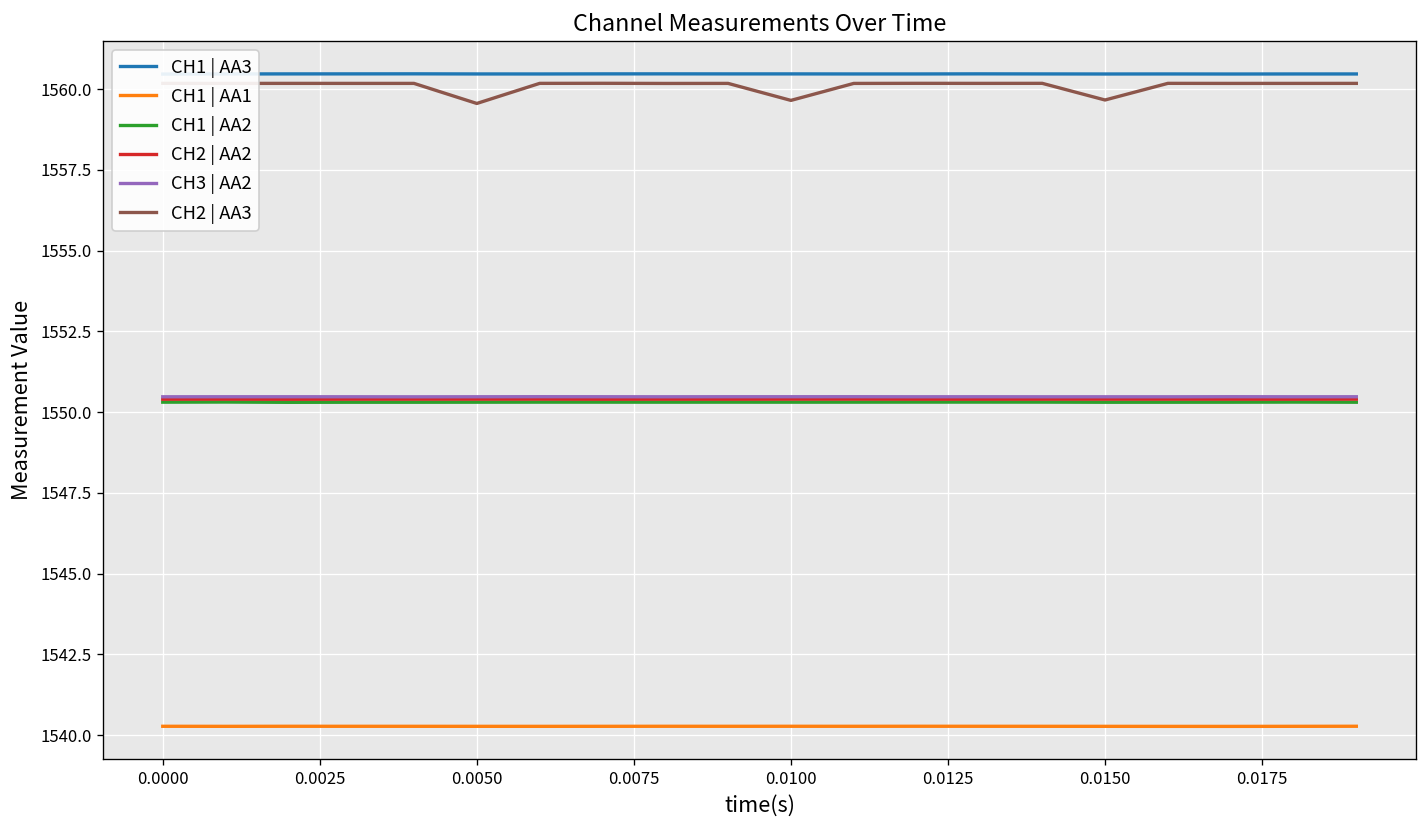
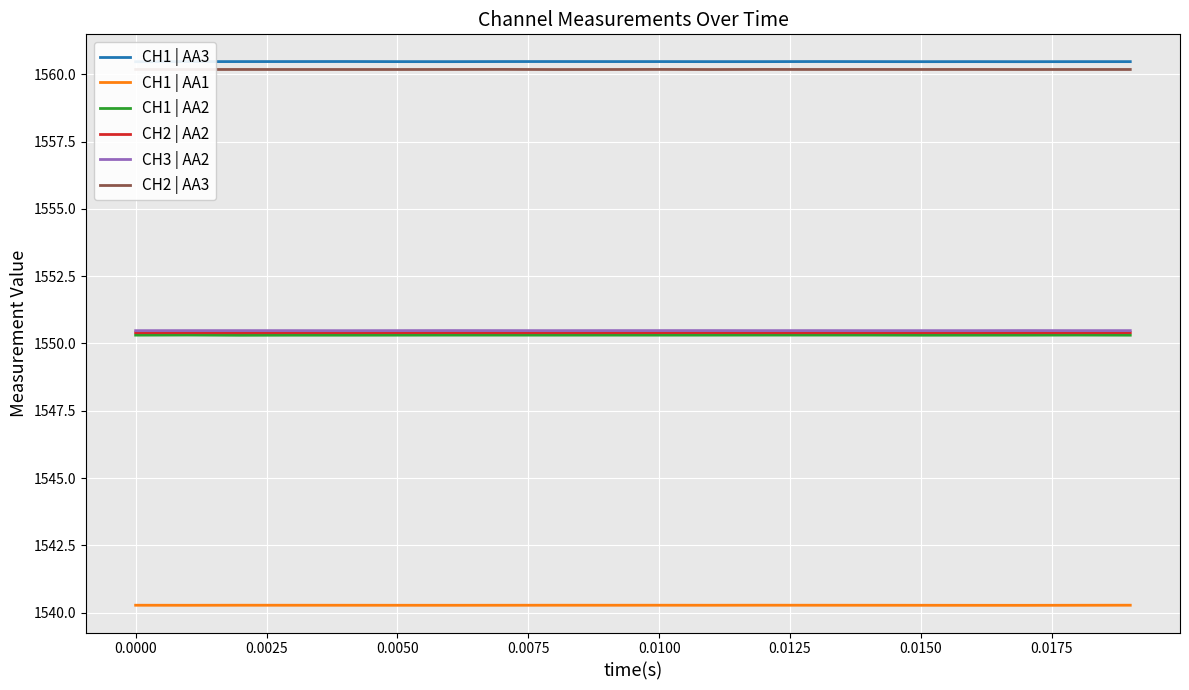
  {
    "CH1 | AA3": {
      "0.0050": 1560.5,
      "0.0100": 1560.5,
      "0.0150": 1560.5
    },
    "CH1 | AA1": {
      "0.0000": 1540.3,
      "0.0050": 1540.3,
      "0.0100": 1540.3,
      "0.0150": 1540.3
    },
    "CH1 | AA2": {
      "0.0050": 1550.3,
      "0.0150": 1550.3
    },
    "CH2 | AA3": {
-     "0.0050": 1559.6,
-     "0.0100": 1559.6,
-     "0.0150": 1559.7
+     "0.0050": 1560.2,
+     "0.0100": 1560.2,
+     "0.0150": 1560.2
    }
  }
